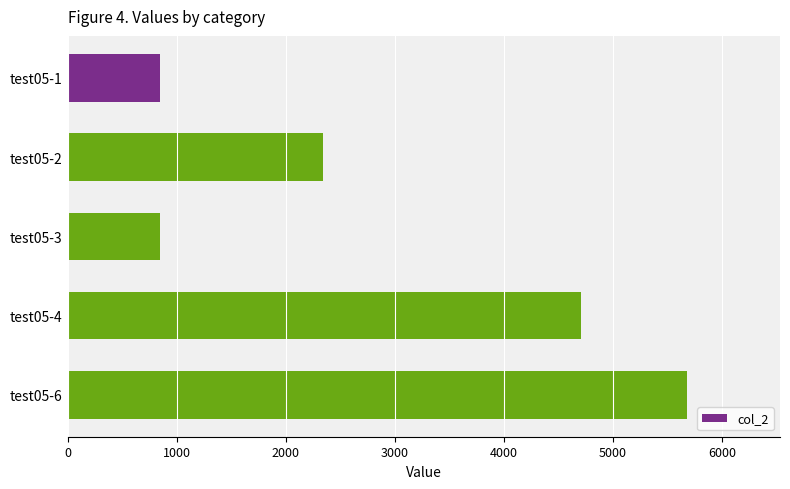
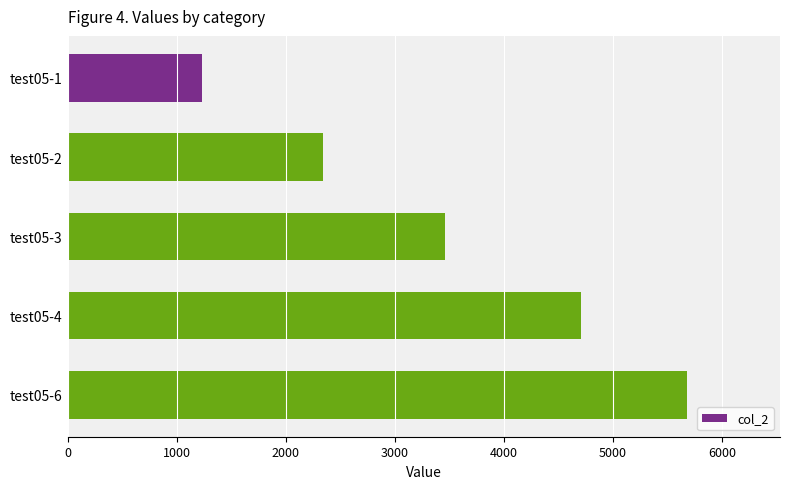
  {
-   "test05-1": 840,
+   "test05-1": 1230,
    "test05-2": 2350,
-   "test05-3": 850,
+   "test05-3": 3460,
    "test05-4": 4710,
    "test05-6": 5680
  }
